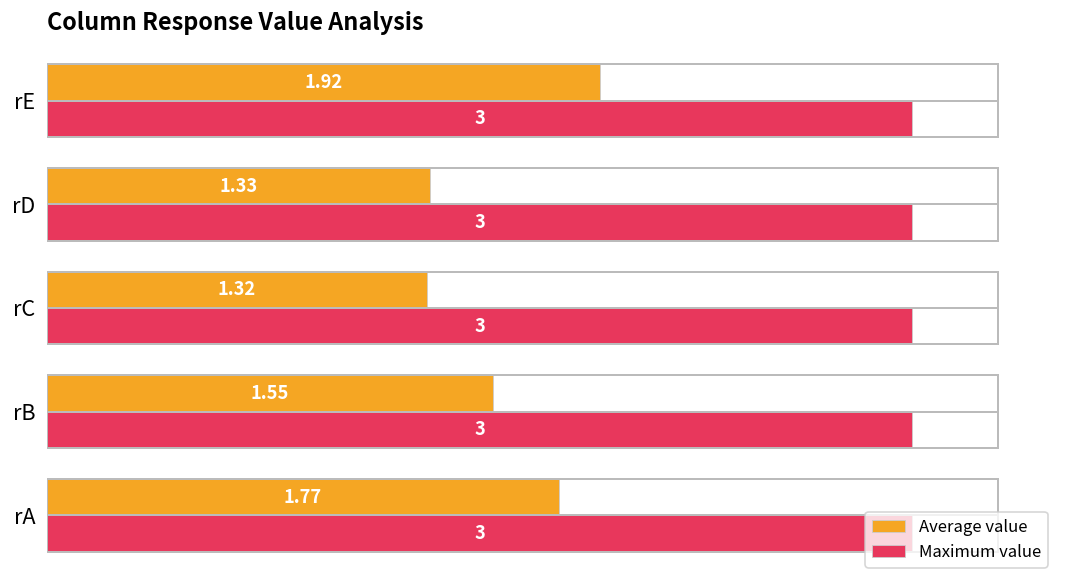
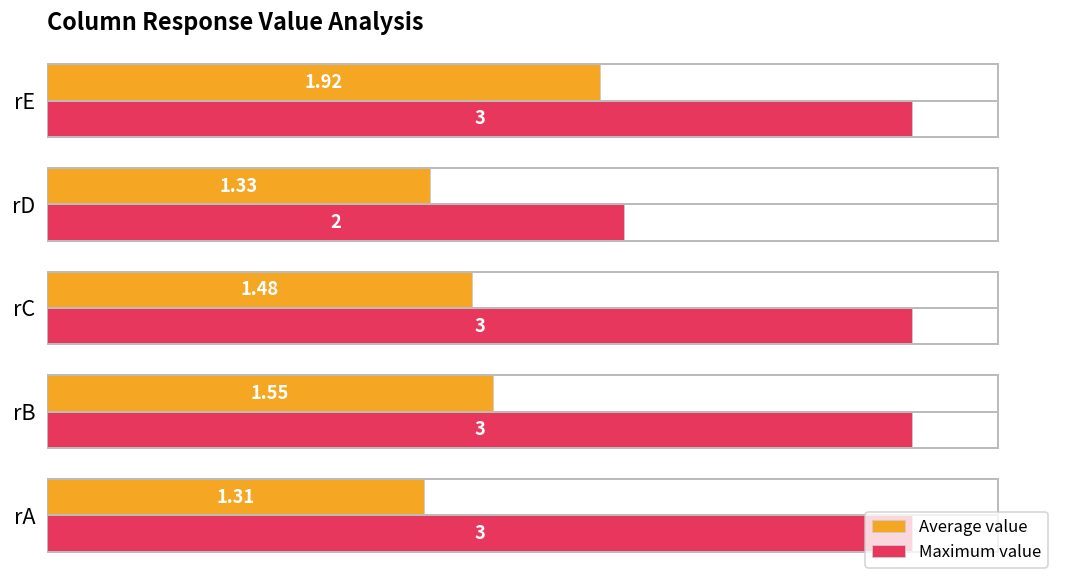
  {
    "Average value": {
      "rE": 1.92,
      "rD": 1.33,
-     "rC": 1.32,
+     "rC": 1.48,
      "rB": 1.55,
-     "rA": 1.77
+     "rA": 1.31
    },
    "Maximum value": {
      "rE": 3,
-     "rD": 3,
+     "rD": 2,
      "rC": 3,
      "rB": 3
    }
  }
